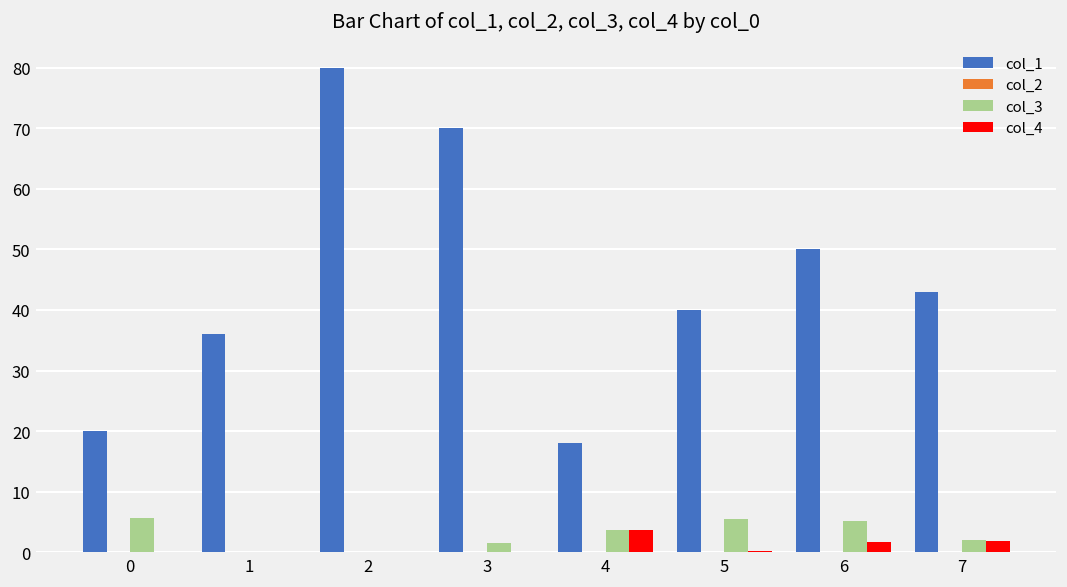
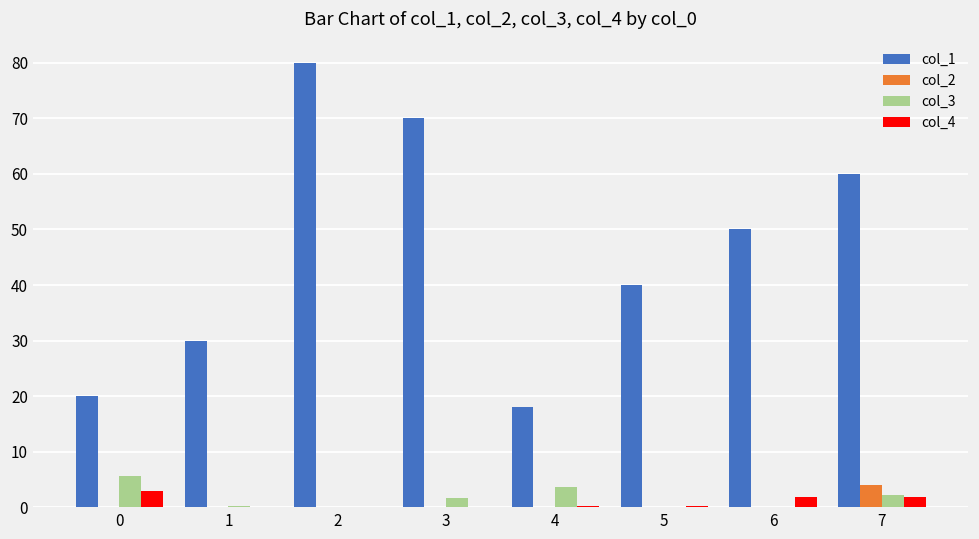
  {
    "col_1": {
      "0": 20,
-     "1": 36,
+     "1": 30,
      "2": 80,
      "3": 70,
      "4": 18,
      "5": 40,
      "6": 50,
-     "7": 43
+     "7": 60
    },
    "col_2": {
-     "7": 0
+     "7": 4
    },
    "col_3": {
      "0": 6,
      "3": 2,
      "4": 4,
-     "5": 6,
-     "6": 5,
+     "5": 0,
+     "6": 0,
      "7": 2
    },
    "col_4": {
-     "0": 0,
-     "4": 4,
+     "0": 3,
+     "4": 0,
      "6": 2,
      "7": 2
    }
  }
